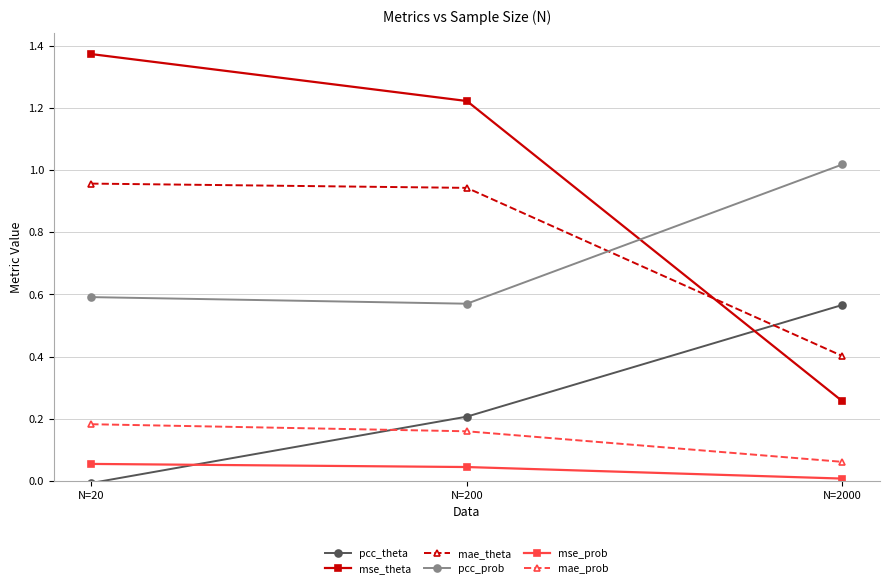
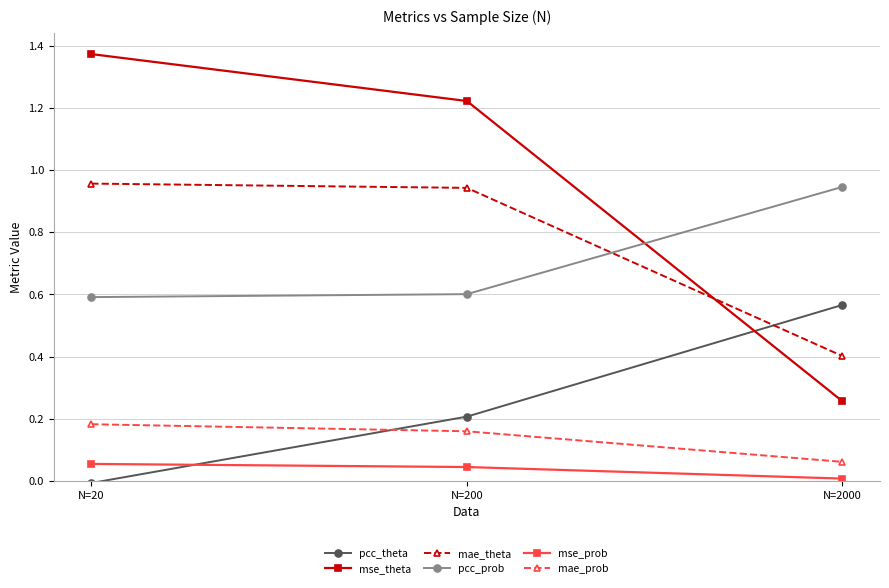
  {
    "pcc_theta": {
      "N=20": -0.01,
      "N=200": 0.21,
      "N=2000": 0.57
    },
    "pcc_prob": {
      "N=20": 0.59,
-     "N=200": 0.57,
-     "N=2000": 1.02
+     "N=200": 0.60,
+     "N=2000": 0.95
    }
  }
